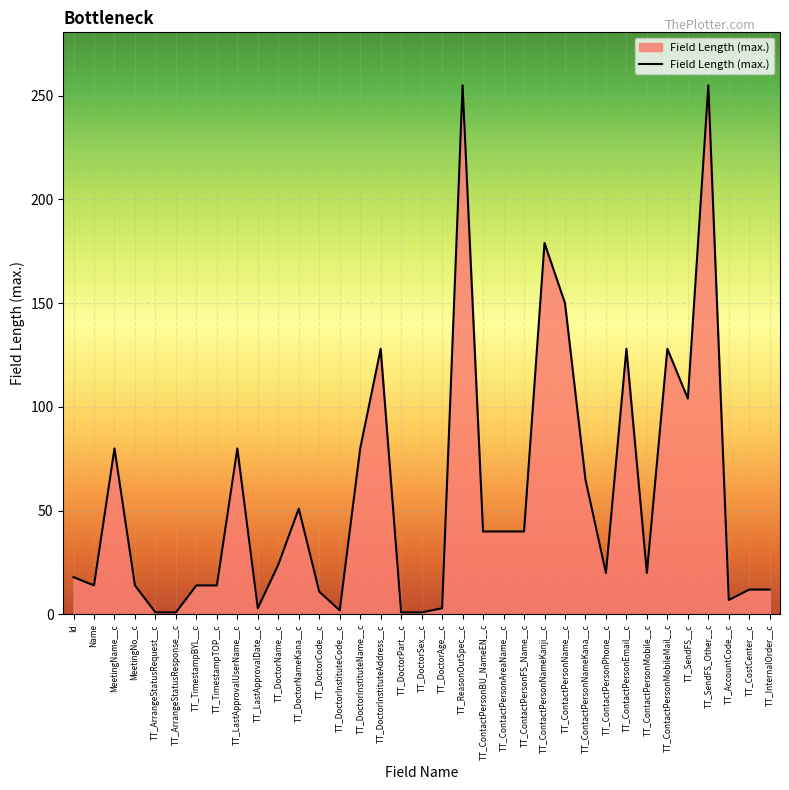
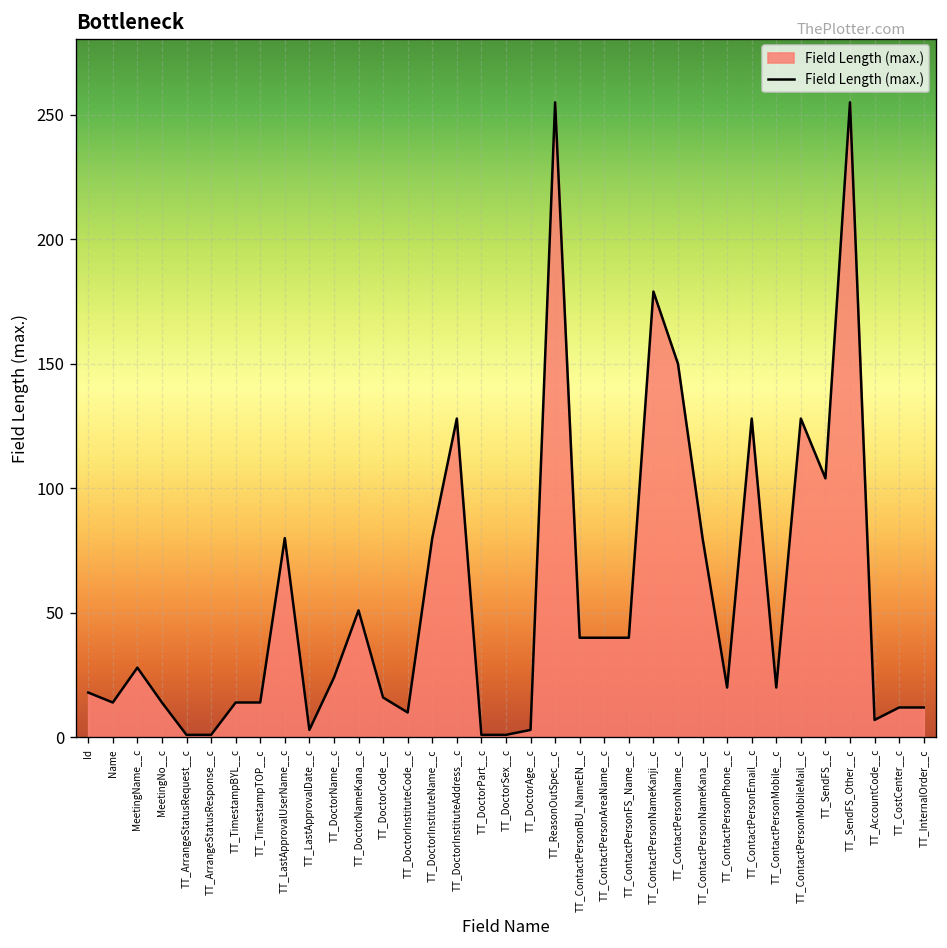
  {
    "Id": 18,
    "Name": 14,
-   "MeetingName__c": 80,
+   "MeetingName__c": 28,
    "MeetingNo__c": 14,
    "TT_ArrangeStatusRequest__c": 1,
    "TT_ArrangeStatusResponse__c": 1,
    "TT_TimestampBYL__c": 14,
    "TT_TimestampTOP__c": 14,
    "TT_LastApprovalUserName__c": 80,
    "TT_LastApprovalDate__c": 3,
    "TT_DoctorName__c": 24,
    "TT_DoctorNameKana__c": 51,
-   "TT_DoctorCode__c": 11,
-   "TT_DoctorInstituteCode__c": 2,
+   "TT_DoctorCode__c": 16,
+   "TT_DoctorInstituteCode__c": 10,
    "TT_DoctorInstituteName__c": 80,
    "TT_DoctorInstituteAddress__c": 128,
    "TT_DoctorPart__c": 1,
    "TT_DoctorSex__c": 1,
    "TT_DoctorAge__c": 3,
    "TT_ReasonOutSpec__c": 255,
    "TT_ContactPersonBU_NameEN__c": 40,
    "TT_ContactPersonAreaName__c": 40,
    "TT_ContactPersonFS_Name__c": 40,
    "TT_ContactPersonNameKanji__c": 179,
    "TT_ContactPersonName__c": 150,
-   "TT_ContactPersonNameKana__c": 65,
+   "TT_ContactPersonNameKana__c": 80,
    "TT_ContactPersonPhone__c": 20,
    "TT_ContactPersonEmail__c": 128,
    "TT_ContactPersonMobile__c": 20,
    "TT_ContactPersonMobileMail__c": 128,
    "TT_SendFS__c": 104,
    "TT_SendFS_Other__c": 255,
    "TT_AccountCode__c": 7,
    "TT_CostCenter__c": 12,
    "TT_InternalOrder__c": 12
  }
